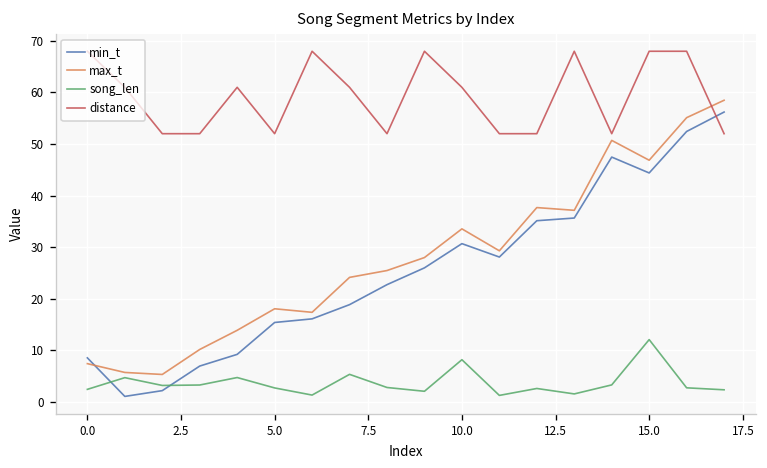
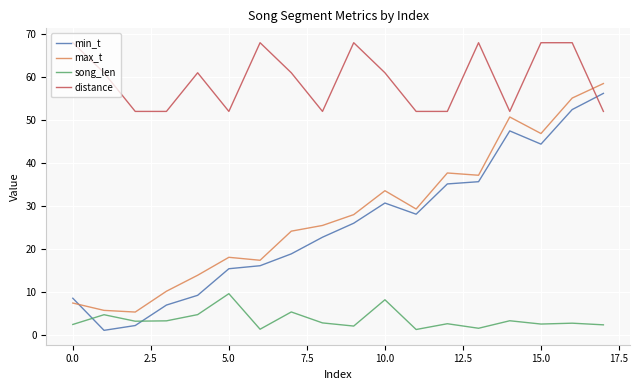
  {
    "min_t": {
      "0.0": 8,
      "5.0": 15,
      "10.0": 31,
      "15.0": 44
    },
    "song_len": {
      "0.0": 2,
-     "5.0": 3,
+     "5.0": 10,
      "10.0": 8,
-     "15.0": 12
+     "15.0": 2
    }
  }
